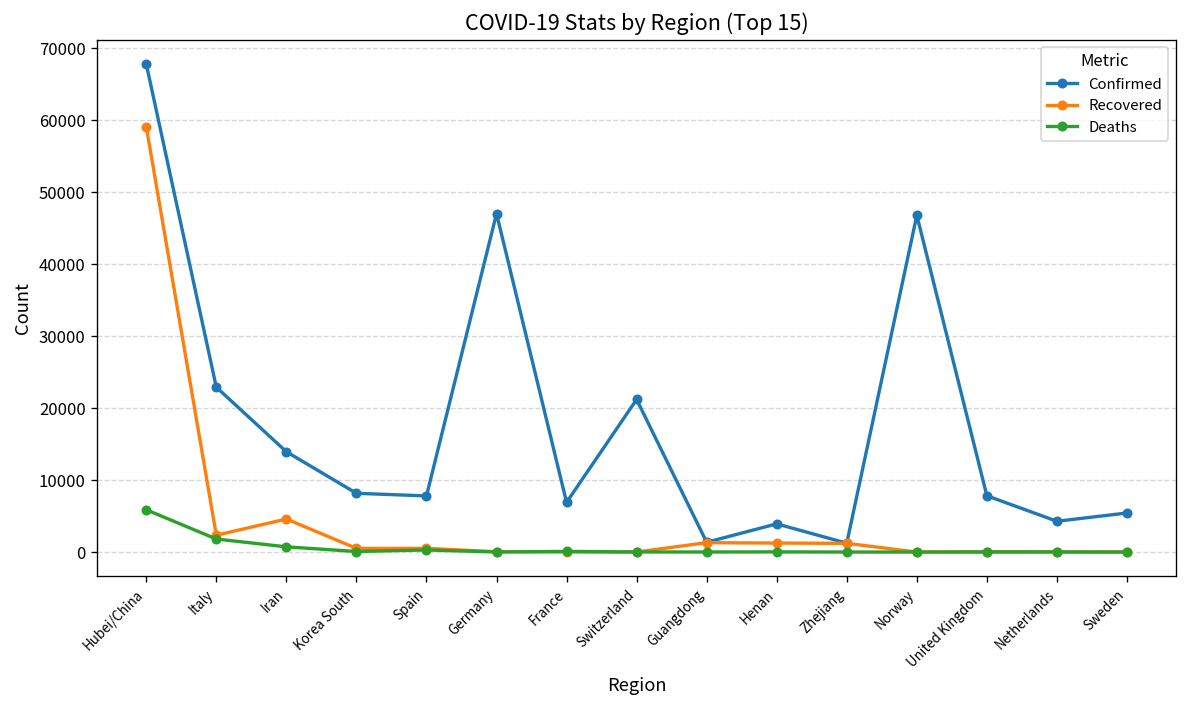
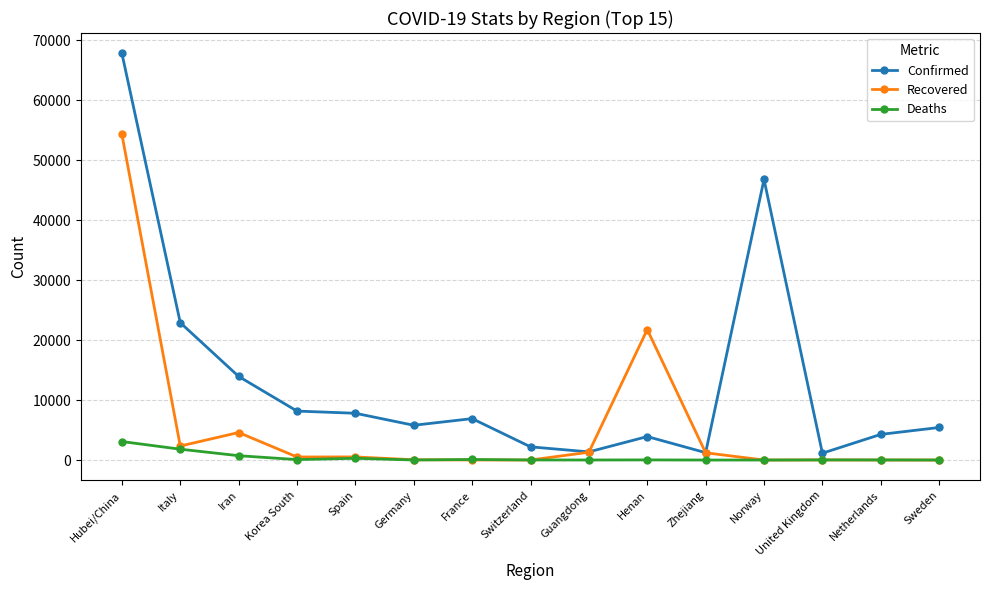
  {
    "Confirmed": {
      "Hubei/China": 68000,
      "Italy": 23000,
      "Iran": 14000,
      "Korea South": 8000,
      "Spain": 8000,
-     "Germany": 47000,
+     "Germany": 6000,
      "France": 7000,
-     "Switzerland": 21000,
+     "Switzerland": 2000,
      "Henan": 4000,
      "Norway": 47000,
-     "United Kingdom": 8000,
+     "United Kingdom": 1000,
      "Netherlands": 4000,
      "Sweden": 5000
    },
    "Recovered": {
-     "Hubei/China": 59000,
+     "Hubei/China": 54000,
      "Italy": 2000,
      "Iran": 5000,
      "Korea South": 1000,
-     "Henan": 1000
+     "Henan": 22000
    },
    "Deaths": {
-     "Hubei/China": 6000,
+     "Hubei/China": 3000,
      "Italy": 2000,
      "Iran": 1000,
      "Korea South": 0,
      "Guangdong": 0,
      "Henan": 0,
      "Zhejiang": 0
    }
  }
